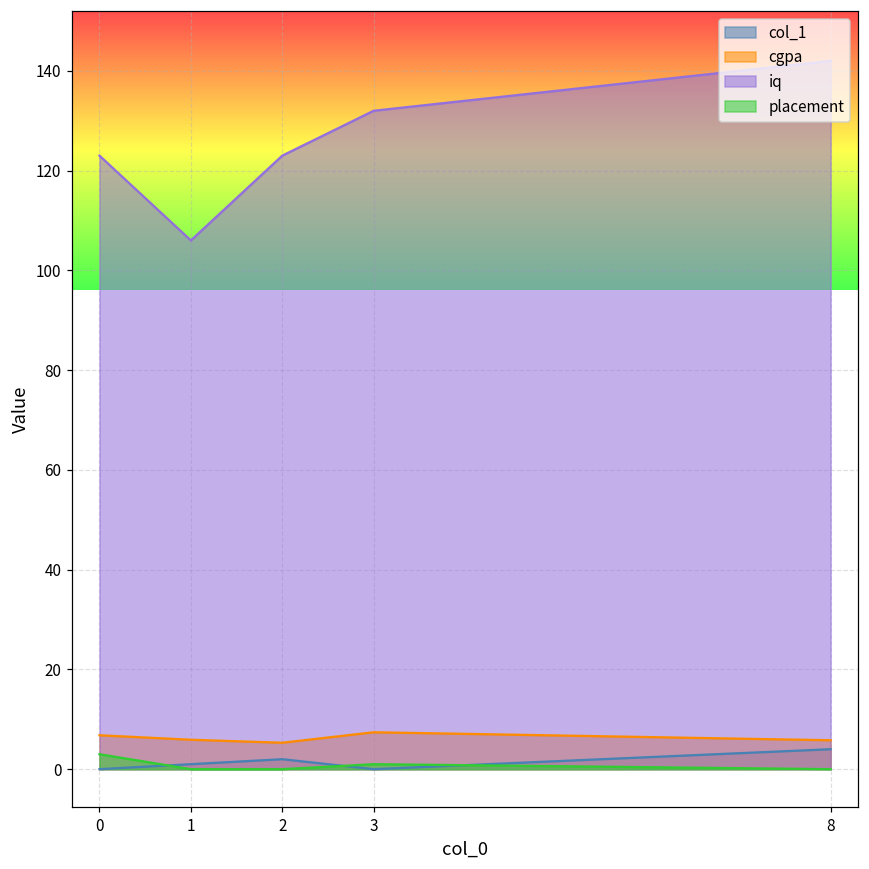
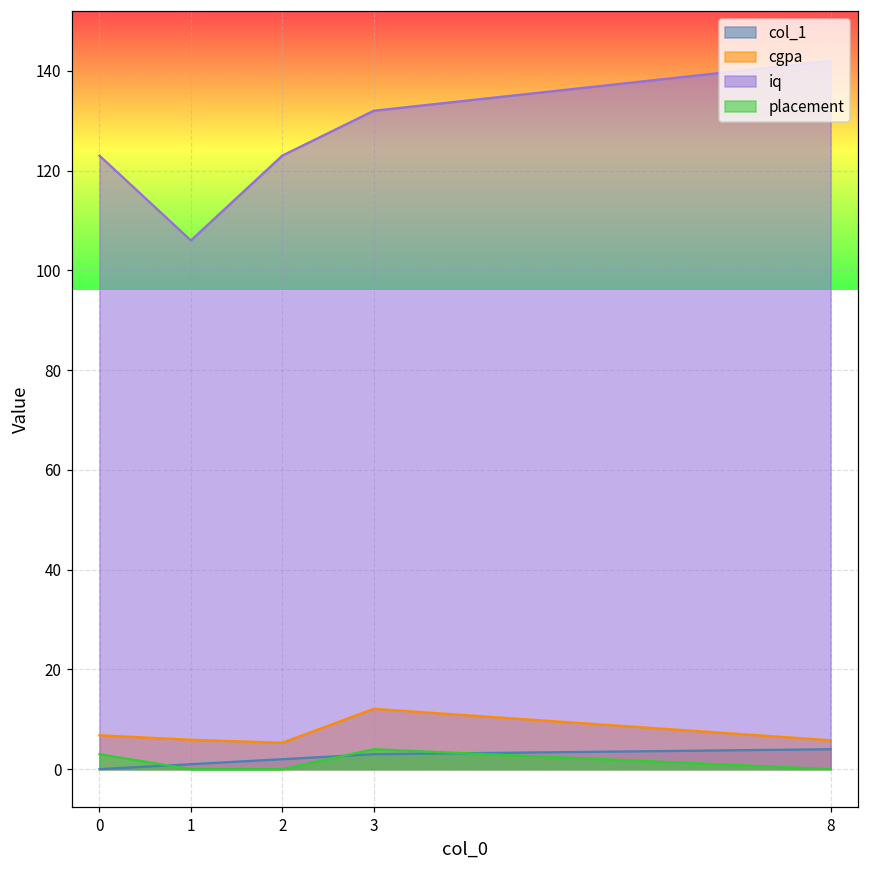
  {
    "col_1": {
      "0": 0,
      "1": 1,
      "2": 2,
-     "3": 0,
+     "3": 3,
      "8": 4
    },
    "cgpa": {
      "0": 7,
      "1": 6,
      "2": 5,
-     "3": 7,
+     "3": 12,
      "8": 6
    },
    "iq": {
      "0": 123,
      "1": 106,
      "2": 123,
      "3": 132
    },
    "placement": {
      "0": 3,
      "1": 0,
      "2": 0,
-     "3": 1,
+     "3": 4,
      "8": 0
    }
  }
